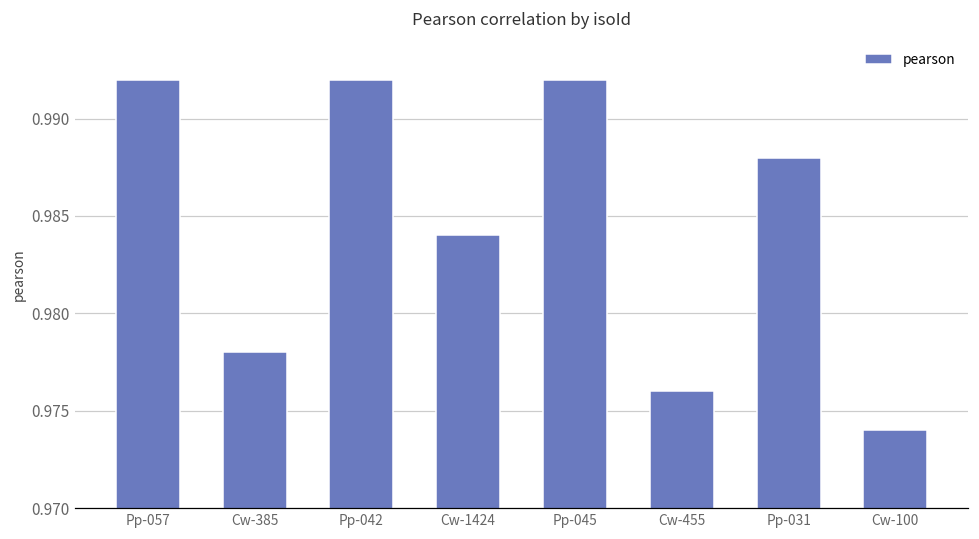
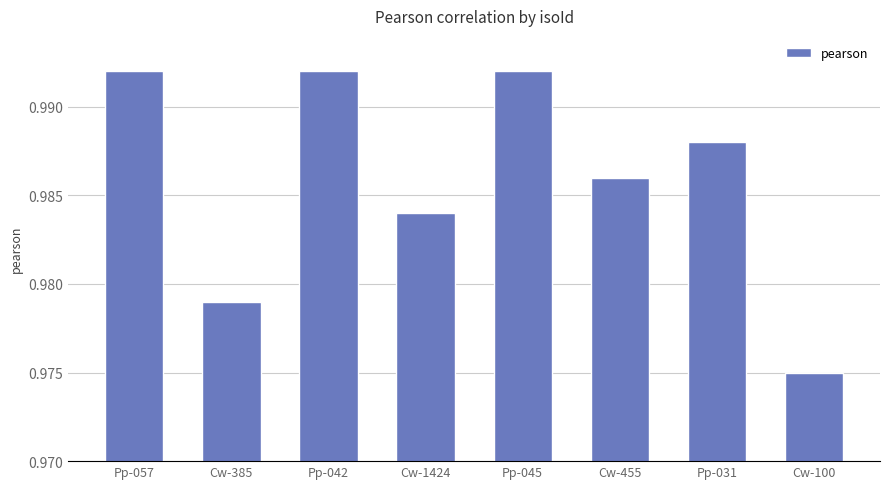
  {
    "Pp-057": 0.992,
-   "Cw-385": 0.978,
+   "Cw-385": 0.979,
    "Pp-042": 0.992,
    "Cw-1424": 0.984,
    "Pp-045": 0.992,
-   "Cw-455": 0.976,
+   "Cw-455": 0.986,
    "Pp-031": 0.988,
-   "Cw-100": 0.974
+   "Cw-100": 0.975
  }
